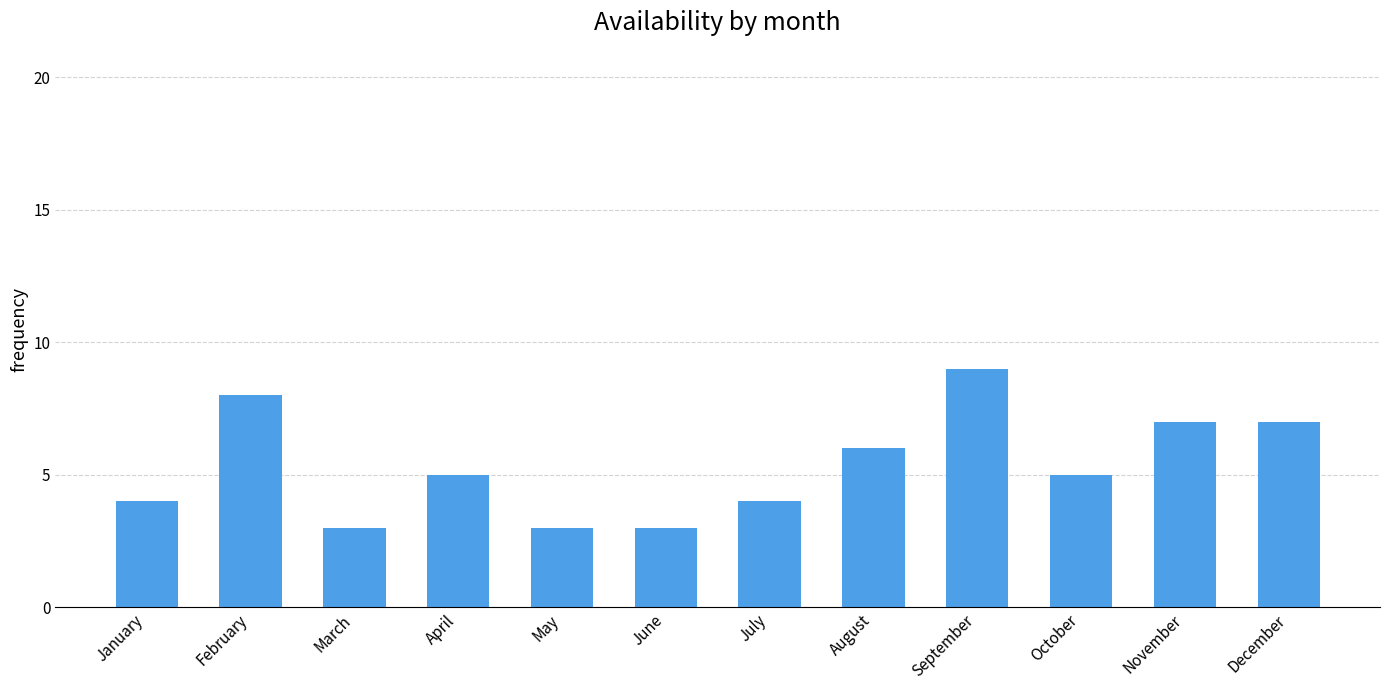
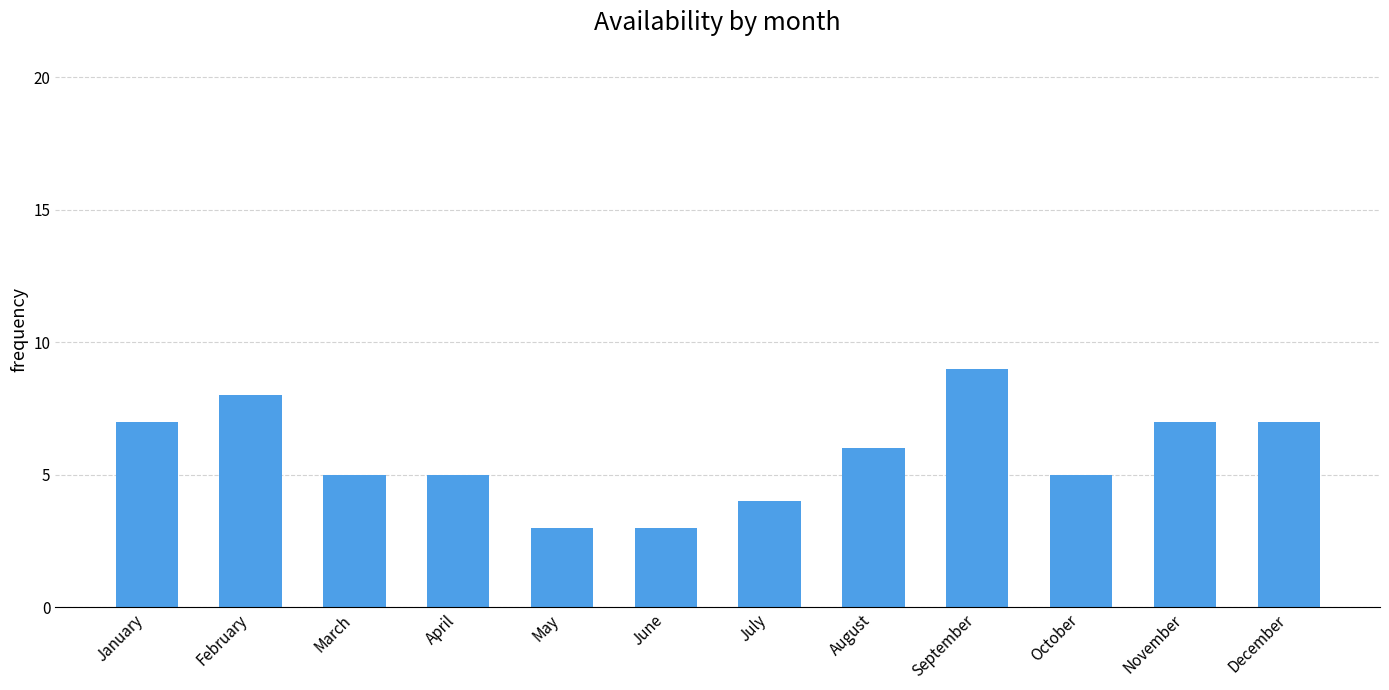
  {
-   "January": 4,
+   "January": 7,
    "February": 8,
-   "March": 3,
+   "March": 5,
    "April": 5,
    "May": 3,
    "June": 3,
    "July": 4,
    "August": 6,
    "September": 9,
    "October": 5,
    "November": 7,
    "December": 7
  }
